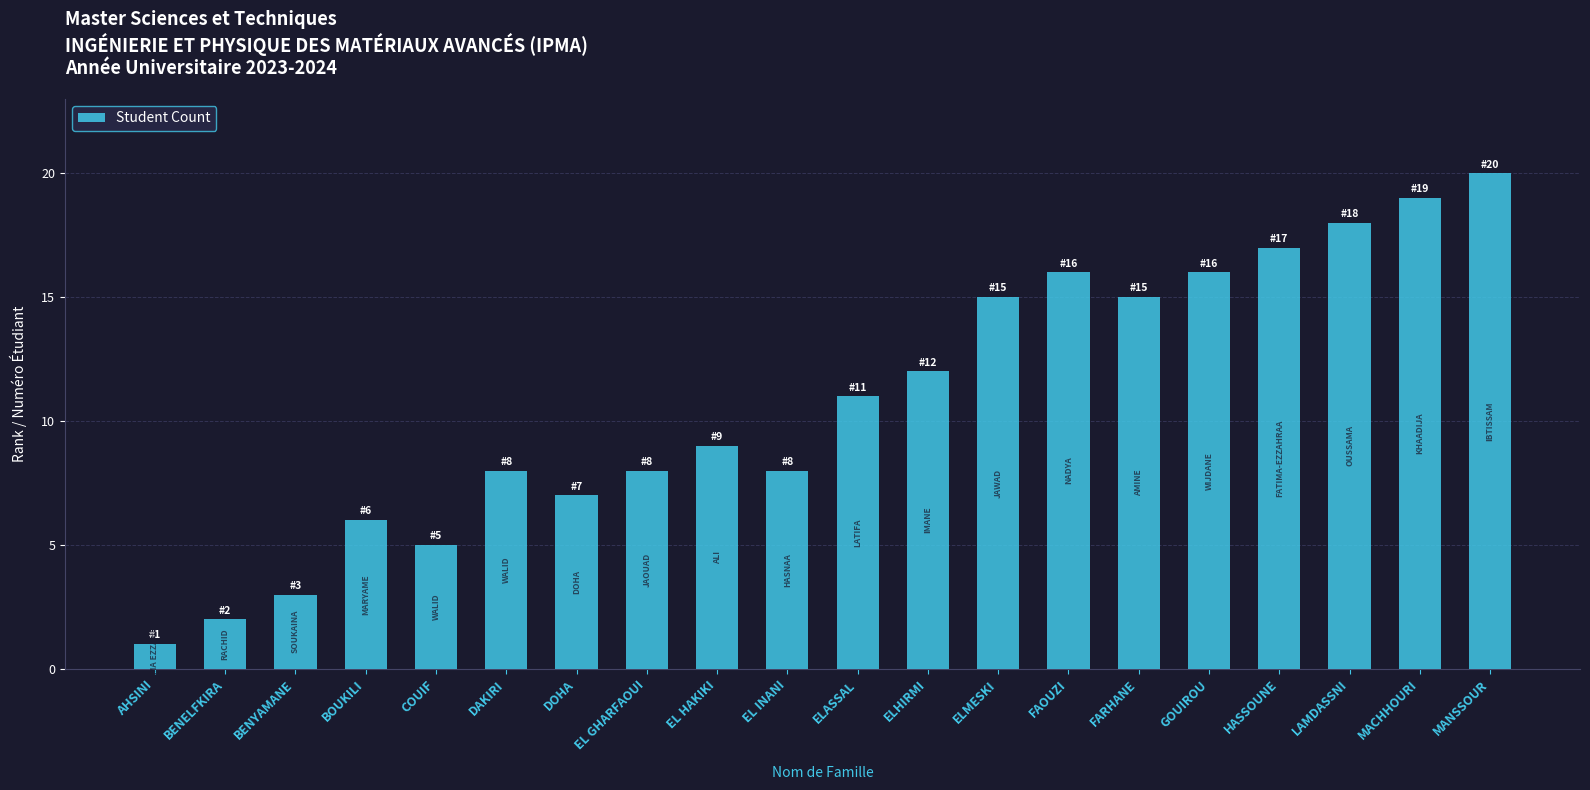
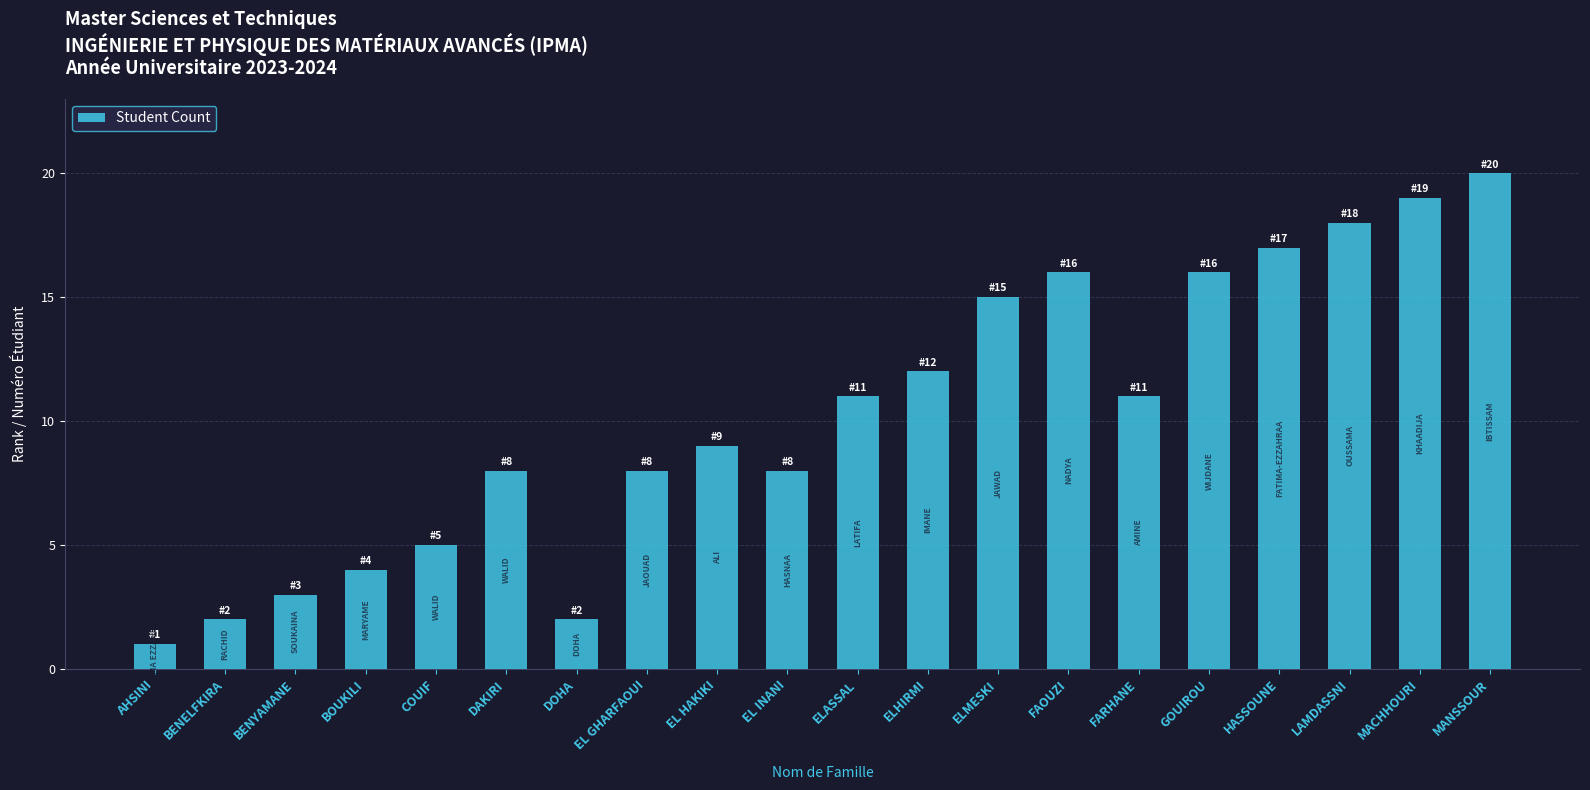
  {
    "AHSINI": 1,
    "BENELFKIRA": 2,
    "BENYAMANE": 3,
-   "BOUKILI": 6,
+   "BOUKILI": 4,
    "COUIF": 5,
    "DAKIRI": 8,
-   "DOHA": 7,
+   "DOHA": 2,
    "EL GHARFAOUI": 8,
    "EL HAKIKI": 9,
    "EL INANI": 8,
    "ELASSAL": 11,
    "ELHIRMI": 12,
    "ELMESKI": 15,
    "FAOUZI": 16,
-   "FARHANE": 15,
+   "FARHANE": 11,
    "GOUIROU": 16,
    "HASSOUNE": 17,
    "LAMDASSNI": 18,
    "MACHHOURI": 19,
    "MANSSOUR": 20
  }
